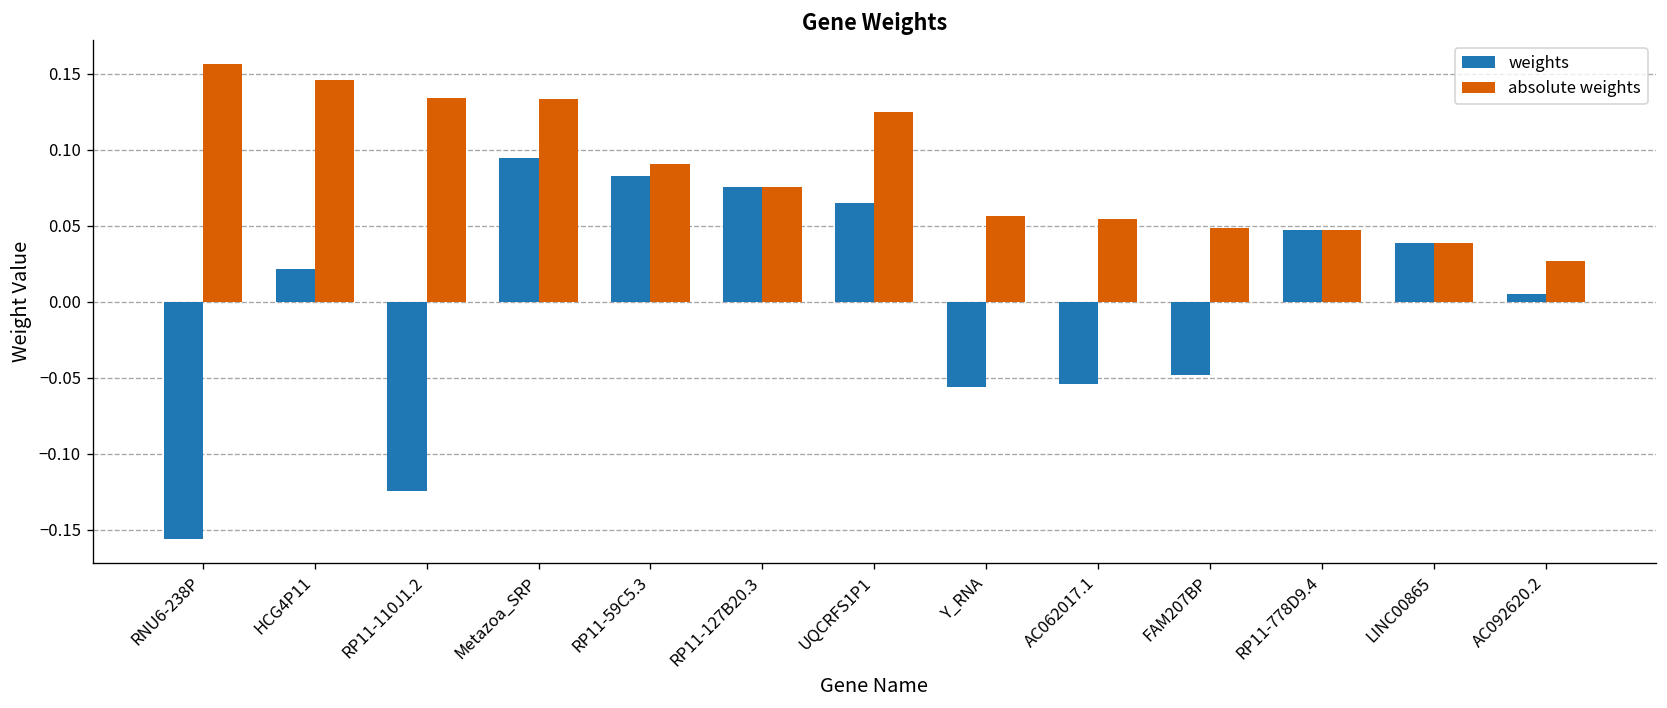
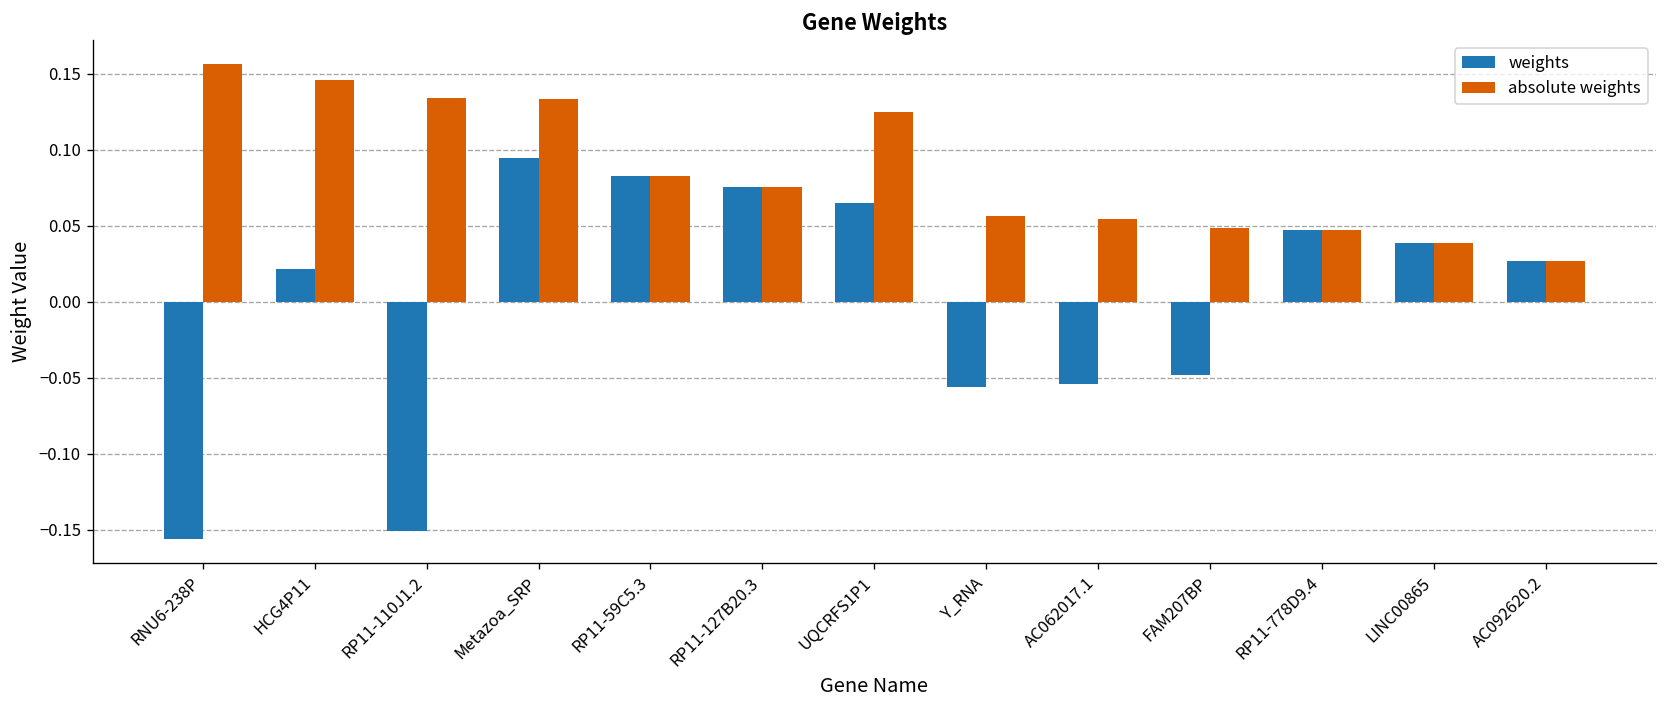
  {
    "weights": {
      "RNU6-238P": -0.156,
      "HCG4P11": 0.021,
-     "RP11-110J1.2": -0.125,
+     "RP11-110J1.2": -0.151,
      "Metazoa_SRP": 0.094,
      "RP11-59C5.3": 0.082,
      "RP11-127B20.3": 0.075,
      "UQCRFS1P1": 0.065,
      "Y_RNA": -0.056,
      "AC062017.1": -0.054,
      "FAM207BP": -0.048,
      "RP11-778D9.4": 0.047,
      "LINC00865": 0.038,
-     "AC092620.2": 0.005
+     "AC092620.2": 0.026
    },
    "absolute weights": {
      "RNU6-238P": 0.156,
      "HCG4P11": 0.146,
      "RP11-110J1.2": 0.134,
      "Metazoa_SRP": 0.133,
-     "RP11-59C5.3": 0.091,
+     "RP11-59C5.3": 0.082,
      "RP11-127B20.3": 0.075,
      "UQCRFS1P1": 0.125,
      "Y_RNA": 0.056,
      "AC062017.1": 0.054,
      "FAM207BP": 0.048,
      "RP11-778D9.4": 0.047,
      "LINC00865": 0.038,
      "AC092620.2": 0.026
    }
  }
